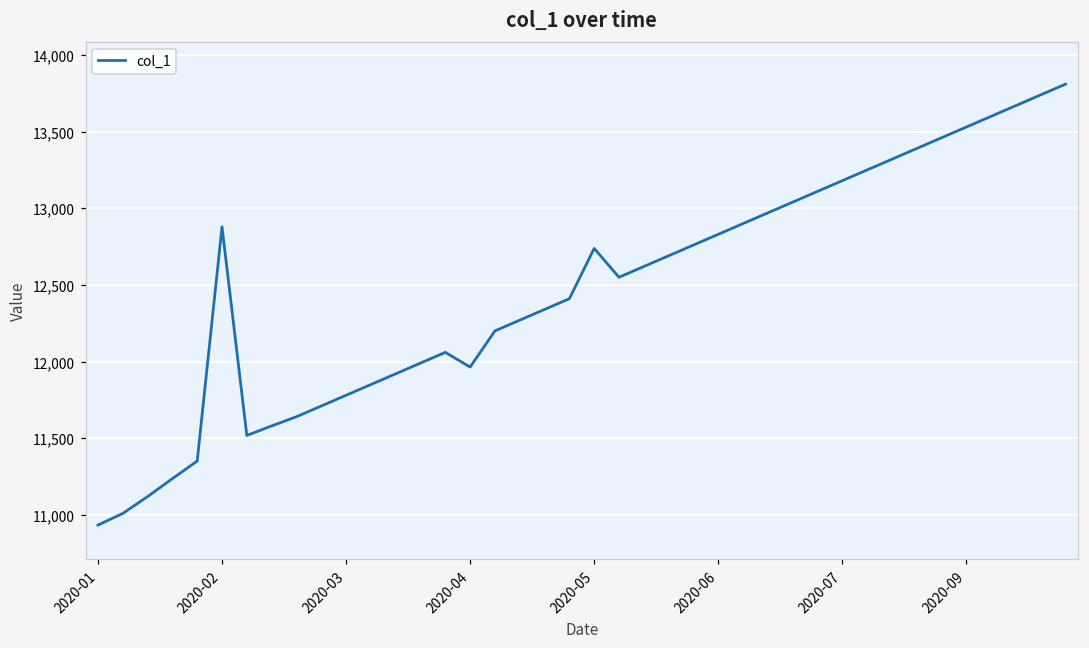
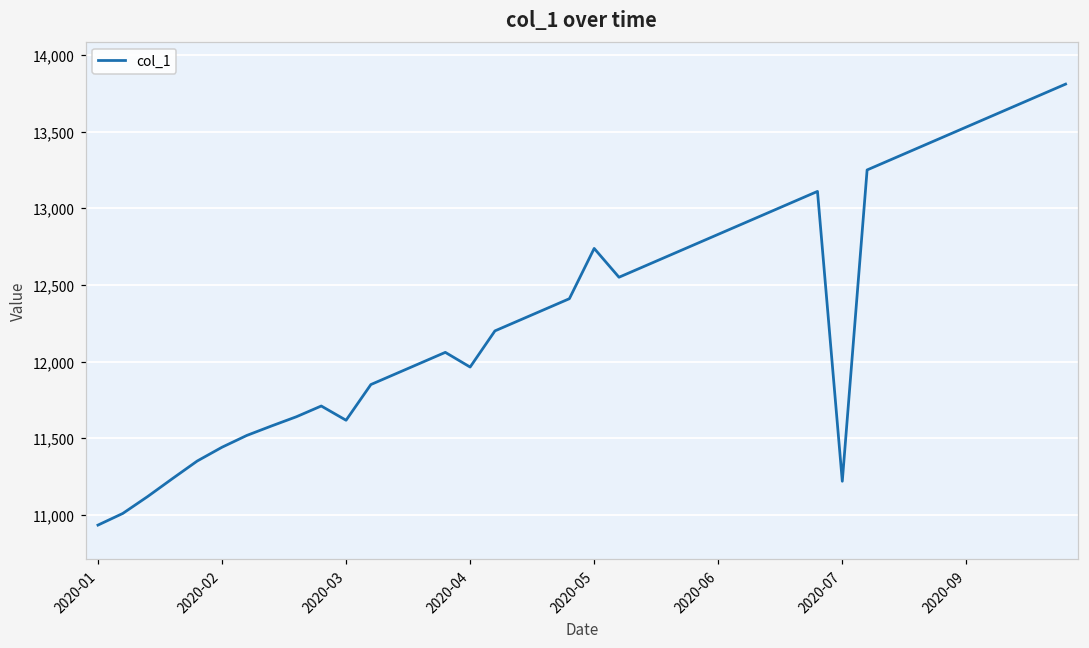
  {
    "2020-01": "10,930",
-   "2020-02": "12,880",
-   "2020-03": "11,780",
+   "2020-02": "11,440",
+   "2020-03": "11,620",
    "2020-04": "11,960",
    "2020-05": "12,740",
    "2020-06": "12,830",
-   "2020-07": "13,180",
+   "2020-07": "11,220",
    "2020-09": "13,530"
  }
